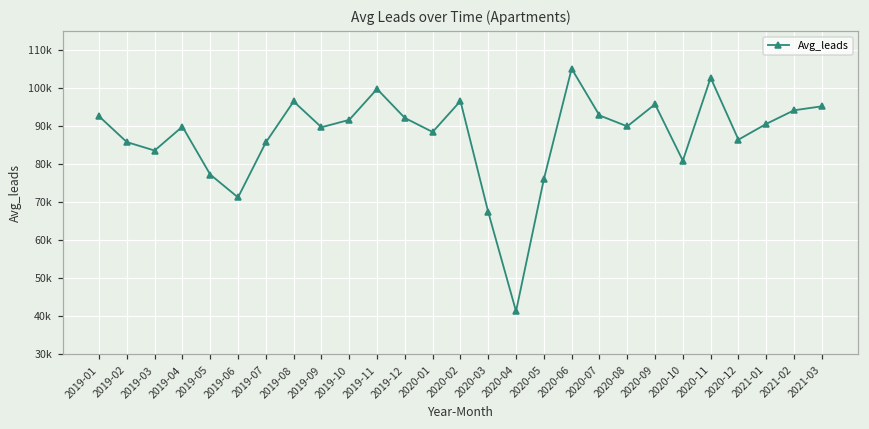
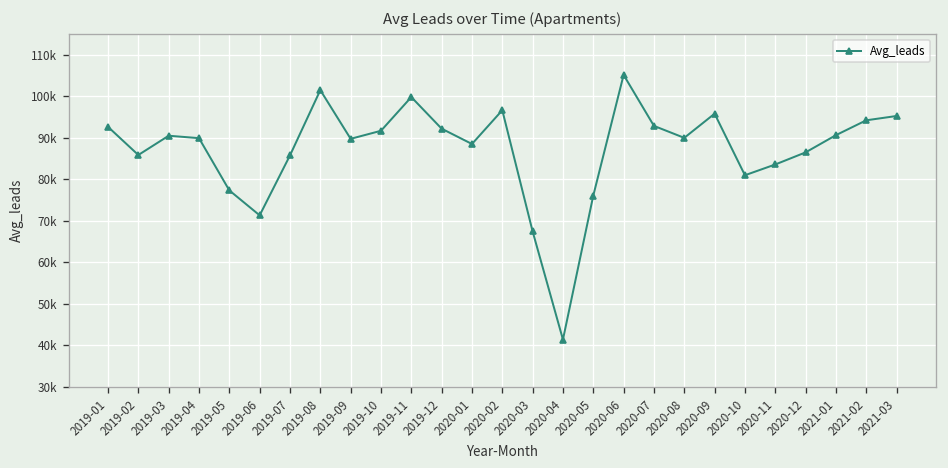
  {
    "2019-01": 93000,
    "2019-02": 86000,
-   "2019-03": 84000,
+   "2019-03": 91000,
    "2019-04": 90000,
    "2019-05": 77000,
    "2019-06": 71000,
    "2019-07": 86000,
-   "2019-08": 97000,
+   "2019-08": 102000,
    "2019-09": 90000,
    "2019-10": 92000,
    "2019-11": 100000,
    "2019-12": 92000,
    "2020-01": 89000,
    "2020-02": 97000,
    "2020-03": 67000,
    "2020-04": 41000,
    "2020-05": 76000,
    "2020-06": 105000,
    "2020-07": 93000,
    "2020-08": 90000,
    "2020-09": 96000,
    "2020-10": 81000,
-   "2020-11": 103000,
+   "2020-11": 84000,
    "2020-12": 87000,
    "2021-01": 91000,
    "2021-02": 94000,
    "2021-03": 95000
  }
